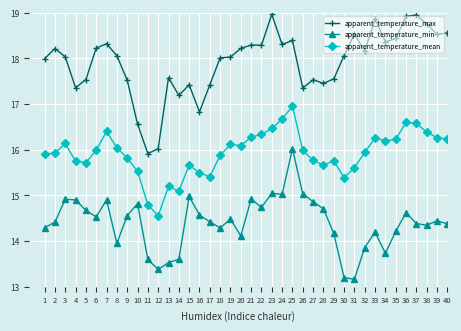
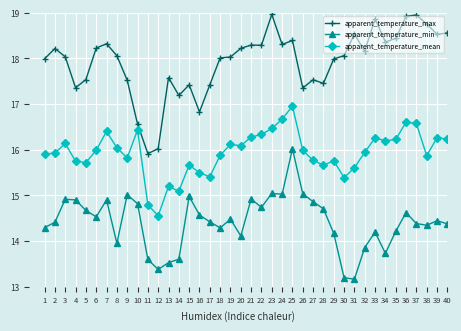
  {
    "apparent_temperature_max": {
      "1": 18.0,
      "2": 18.2,
      "3": 18.0,
      "4": 17.4,
      "5": 17.5,
      "6": 18.2,
      "7": 18.3,
      "8": 18.1,
      "9": 17.5,
      "10": 16.6,
      "11": 15.9,
      "12": 16.0,
      "13": 17.6,
      "14": 17.2,
      "15": 17.4,
      "16": 16.8,
      "17": 17.4,
      "18": 18.0,
      "19": 18.0,
      "20": 18.2,
      "21": 18.3,
      "22": 18.3,
      "23": 19.0,
      "24": 18.3,
      "25": 18.4,
      "26": 17.4,
      "27": 17.5,
      "28": 17.5,
-     "29": 17.6,
+     "29": 18.0,
      "30": 18.1,
      "37": 19.0,
      "40": 18.6
    },
    "apparent_temperature_min": {
      "1": 14.3,
      "2": 14.4,
      "3": 14.9,
      "4": 14.9,
      "5": 14.7,
      "6": 14.5,
      "7": 14.9,
      "8": 14.0,
-     "9": 14.6,
+     "9": 15.0,
      "10": 14.8,
      "11": 13.6,
      "12": 13.4,
      "13": 13.5,
      "14": 13.6,
      "15": 15.0,
      "16": 14.6,
      "17": 14.4,
      "18": 14.3,
      "19": 14.5,
      "20": 14.1,
      "21": 14.9,
      "22": 14.7,
      "23": 15.0,
      "24": 15.0,
      "25": 16.0,
      "26": 15.0,
      "27": 14.9,
      "28": 14.7,
      "29": 14.2,
      "30": 13.2,
      "31": 13.2,
      "32": 13.9,
      "33": 14.2,
      "34": 13.7,
      "35": 14.2,
      "36": 14.6,
      "37": 14.4,
      "38": 14.3,
      "39": 14.4,
      "40": 14.4
    },
    "apparent_temperature_mean": {
      "1": 15.9,
      "2": 15.9,
      "3": 16.1,
      "4": 15.7,
      "5": 15.7,
      "6": 16.0,
      "7": 16.4,
      "8": 16.0,
      "9": 15.8,
-     "10": 15.5,
+     "10": 16.4,
      "11": 14.8,
      "12": 14.6,
      "13": 15.2,
      "14": 15.1,
      "15": 15.7,
      "16": 15.5,
      "17": 15.4,
      "18": 15.9,
      "19": 16.1,
      "20": 16.1,
      "21": 16.3,
      "22": 16.3,
      "23": 16.5,
      "24": 16.7,
      "25": 17.0,
      "26": 16.0,
      "27": 15.8,
      "28": 15.7,
      "29": 15.8,
      "30": 15.4,
      "31": 15.6,
      "32": 15.9,
      "33": 16.3,
      "34": 16.2,
      "35": 16.2,
      "36": 16.6,
      "37": 16.6,
-     "38": 16.4,
+     "38": 15.9,
      "39": 16.3,
      "40": 16.2
    }
  }
